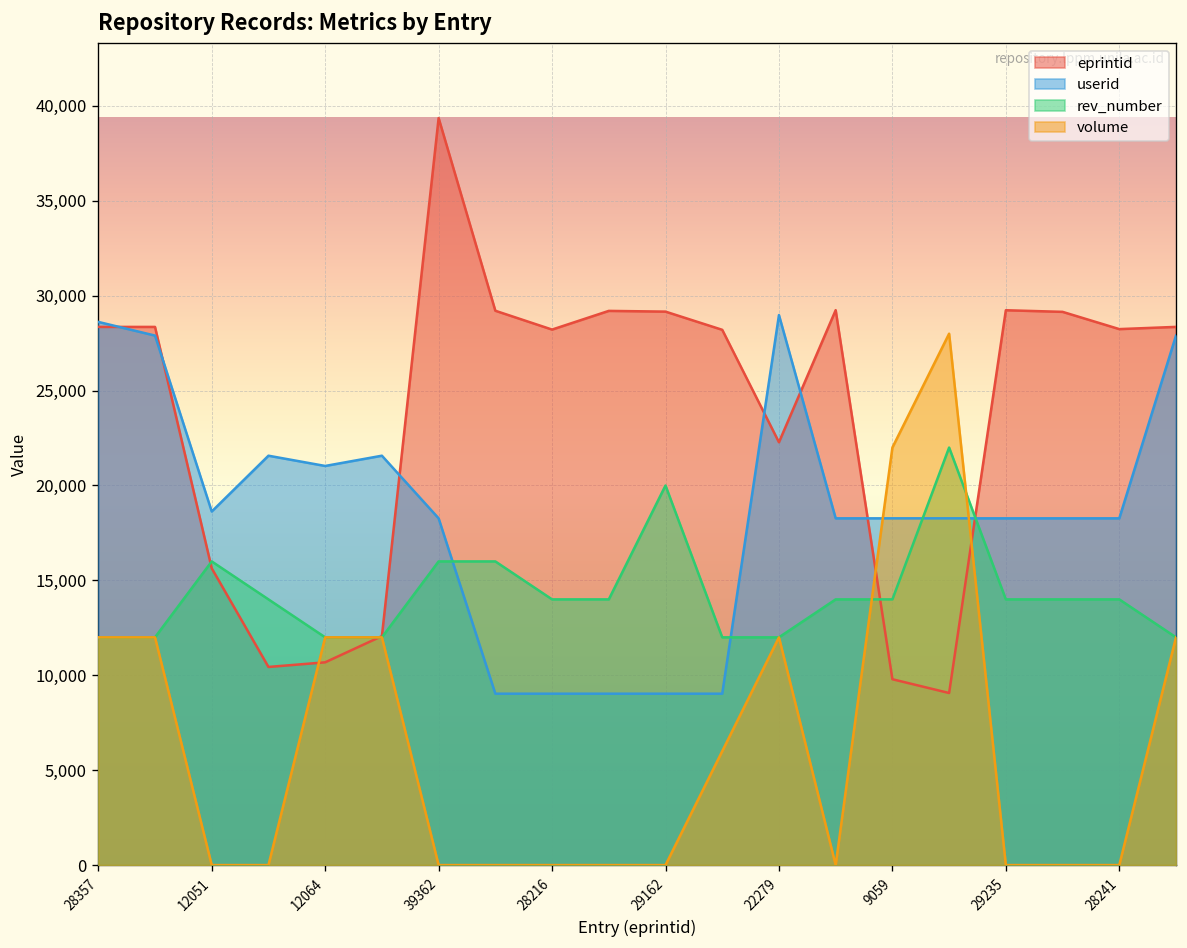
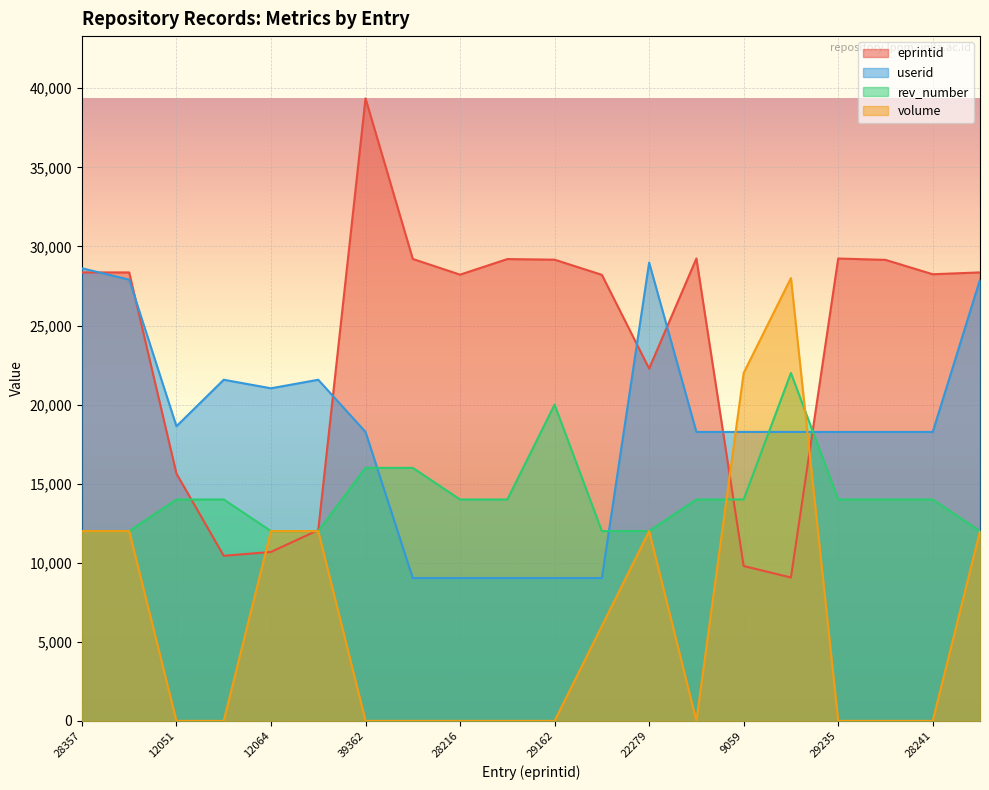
  {
    "eprintid": {
      "28357": "28,400",
      "12051": "15,600",
      "12064": "10,700",
      "39362": "39,400",
      "28216": "28,200",
      "29162": "29,200",
      "22279": "22,300",
      "9059": "9,800",
      "29235": "29,200",
      "28241": "28,200"
    },
    "userid": {
      "28357": "28,600",
      "12051": "18,600",
      "12064": "21,000",
      "39362": "18,300",
      "28216": "9,000",
      "29162": "9,000",
      "22279": "29,000",
      "9059": "18,300",
      "29235": "18,300",
      "28241": "18,300"
    },
    "rev_number": {
-     "12051": "16,000",
+     "12051": "14,000",
      "39362": "16,000",
      "28216": "14,000",
      "29162": "20,000",
      "9059": "14,000",
      "29235": "14,000",
      "28241": "14,000"
    },
    "volume": {
      "12051": "0",
      "39362": "0",
      "28216": "0",
      "29162": "0",
      "9059": "22,000",
      "29235": "0",
      "28241": "0"
    }
  }
